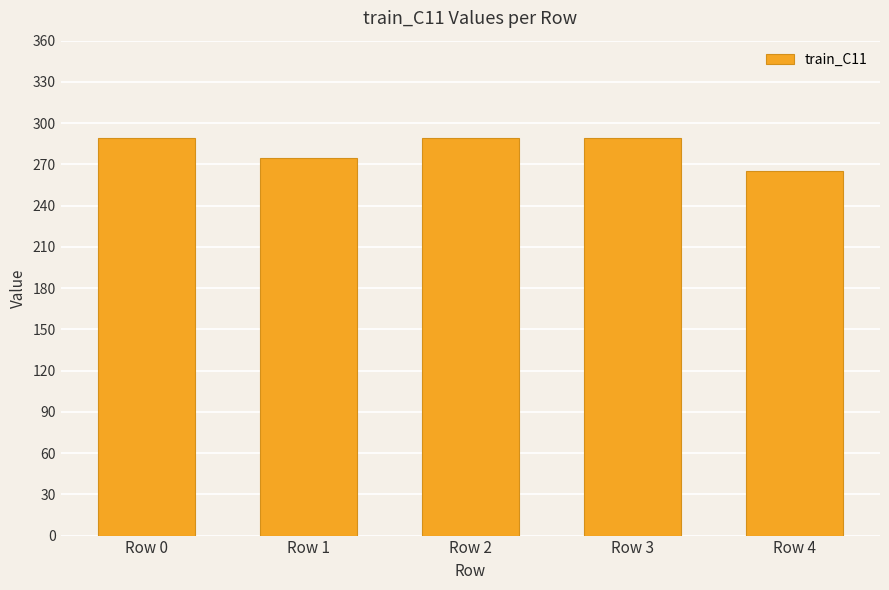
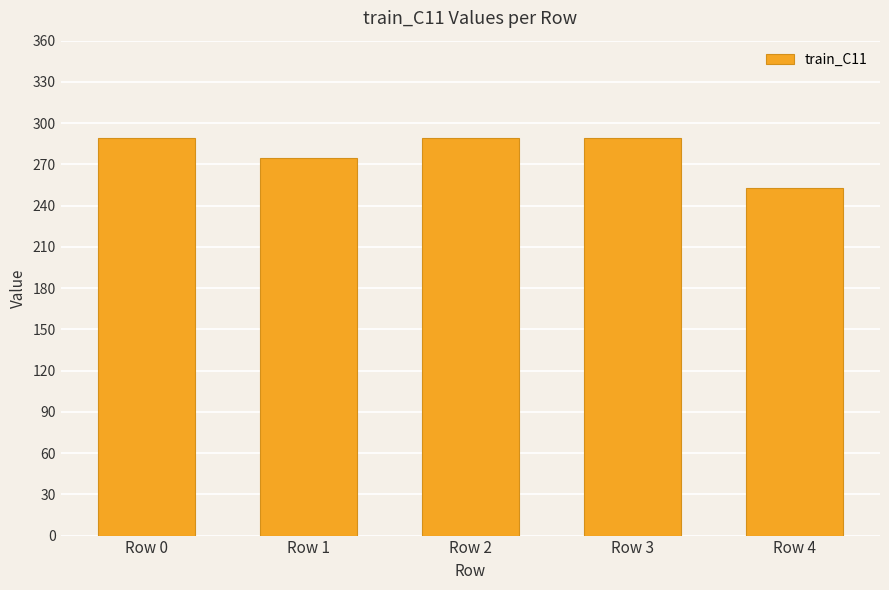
  {
    "Row 0": 289,
    "Row 1": 275,
    "Row 2": 289,
    "Row 3": 289,
-   "Row 4": 265
+   "Row 4": 253
  }
